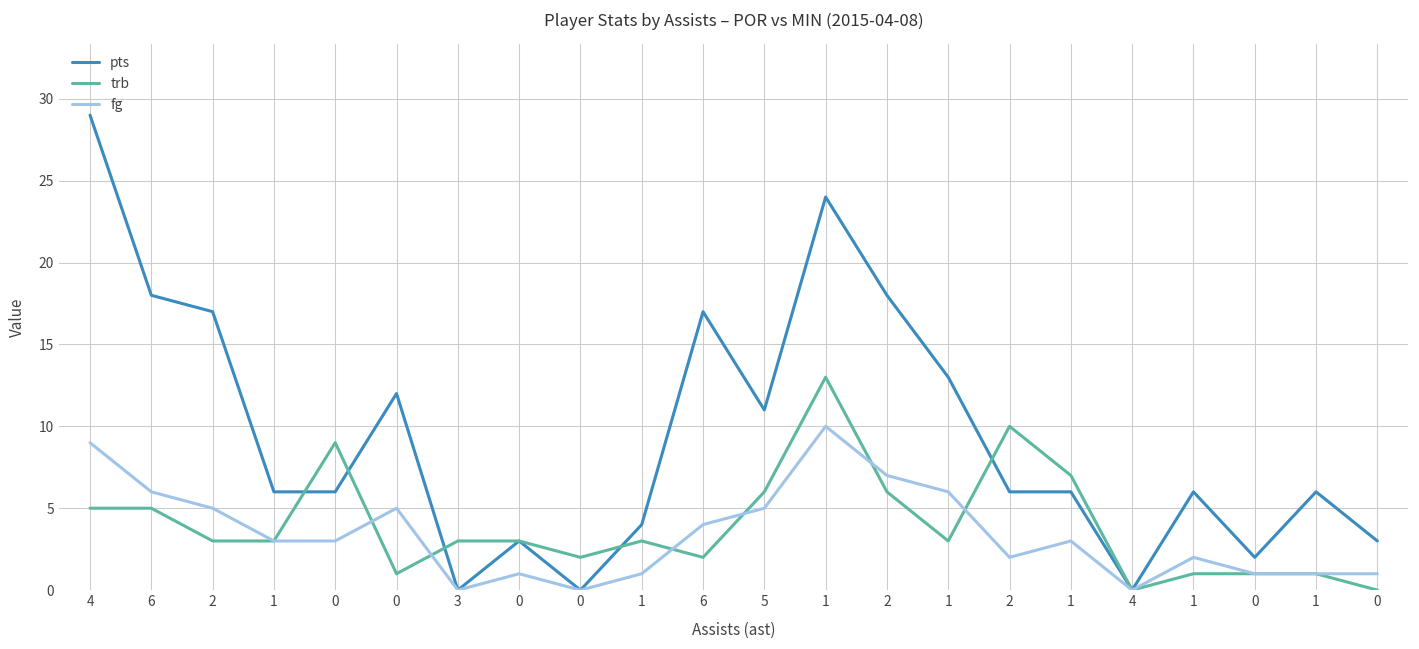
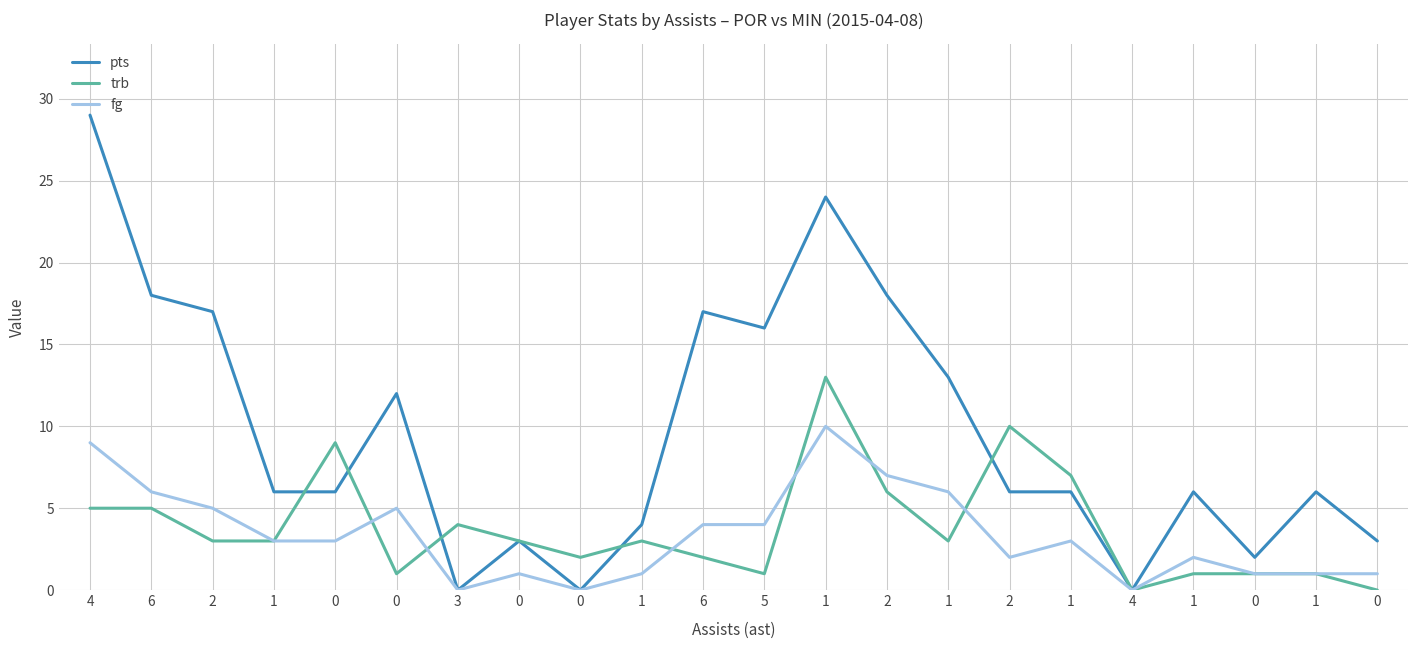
  {
    "pts": {
-     "5": 11
+     "5": 16
    },
    "trb": {
-     "3": 3,
-     "5": 6
+     "3": 4,
+     "5": 1
    },
    "fg": {
-     "5": 5
+     "5": 4
    }
  }
